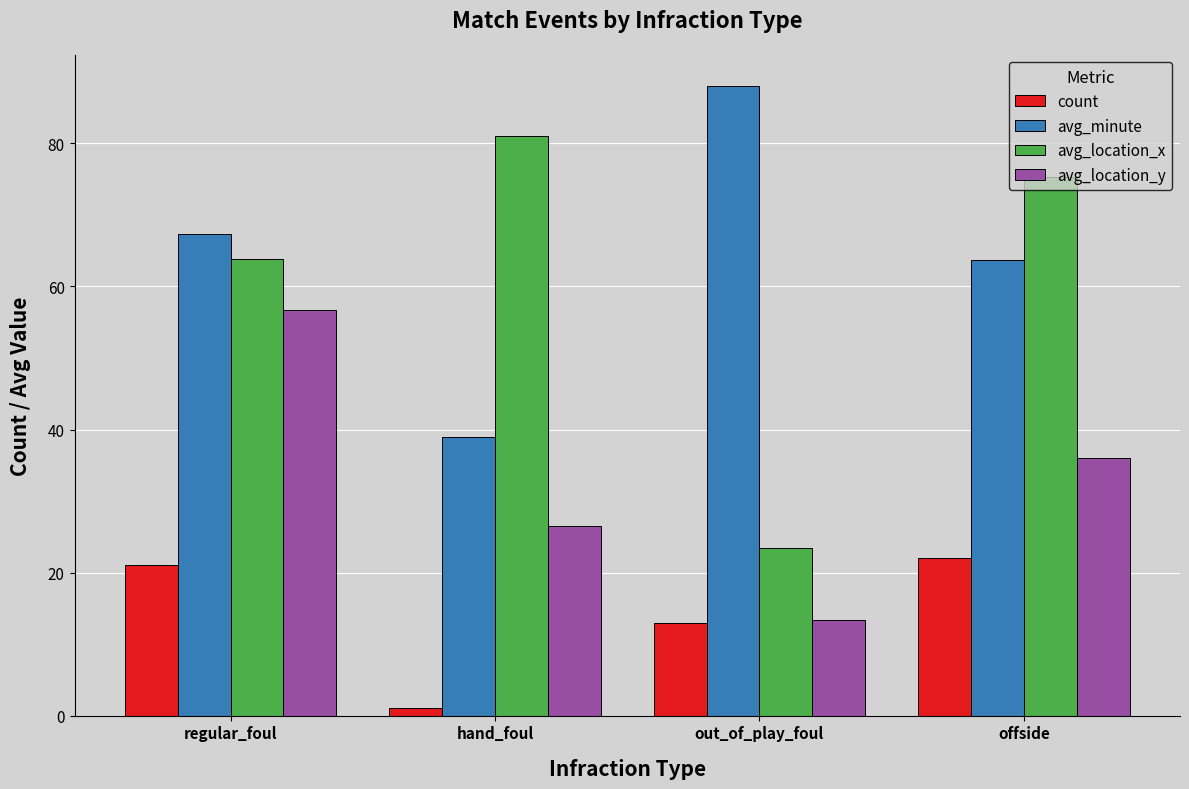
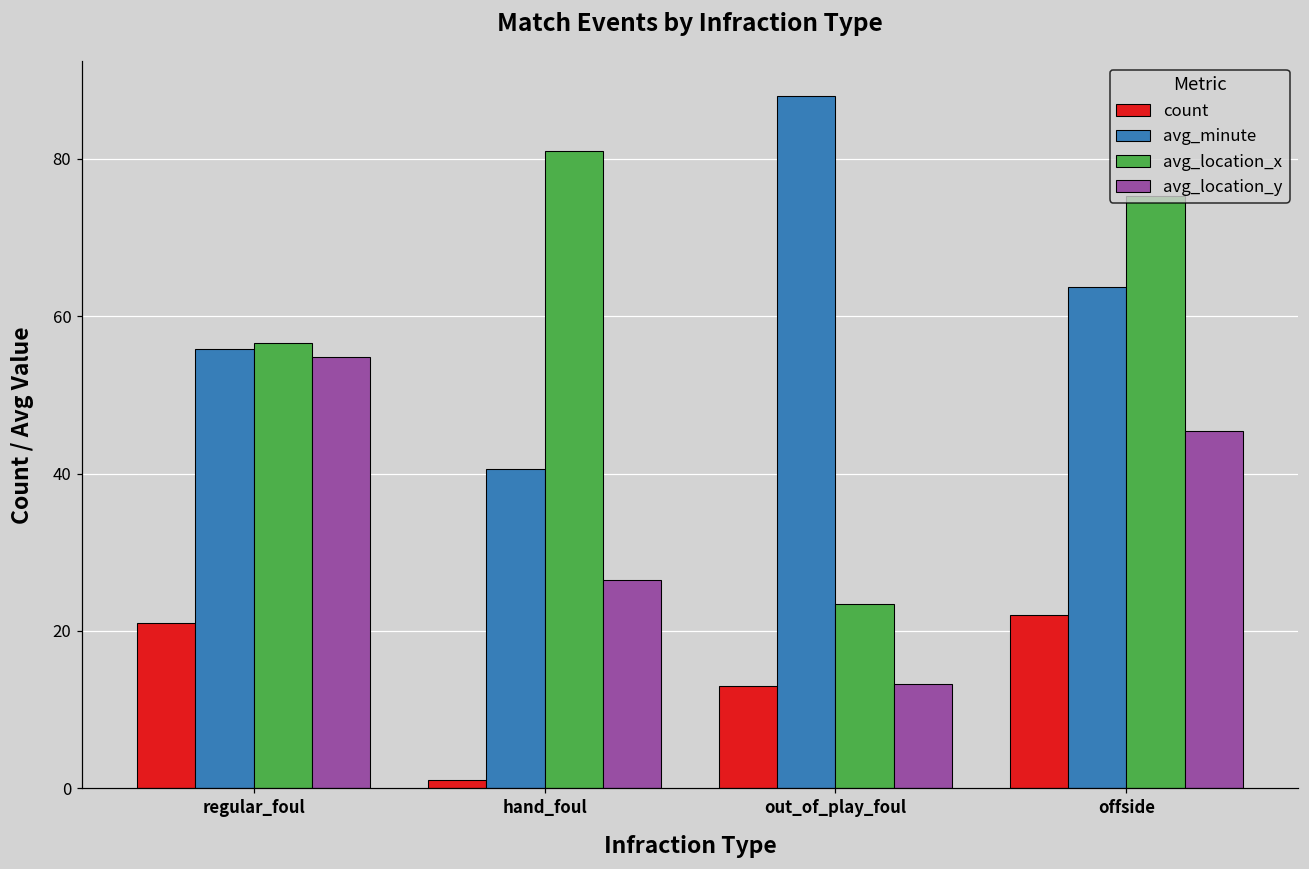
  {
    "count": {
      "regular_foul": 21,
      "hand_foul": 1,
      "out_of_play_foul": 13,
      "offside": 22
    },
    "avg_minute": {
-     "regular_foul": 67,
-     "hand_foul": 39,
+     "regular_foul": 56,
+     "hand_foul": 41,
      "out_of_play_foul": 88,
      "offside": 64
    },
    "avg_location_x": {
-     "regular_foul": 64,
+     "regular_foul": 57,
      "hand_foul": 81,
      "out_of_play_foul": 23
    },
    "avg_location_y": {
-     "regular_foul": 57,
+     "regular_foul": 55,
      "hand_foul": 27,
      "out_of_play_foul": 13,
-     "offside": 36
+     "offside": 45
    }
  }
